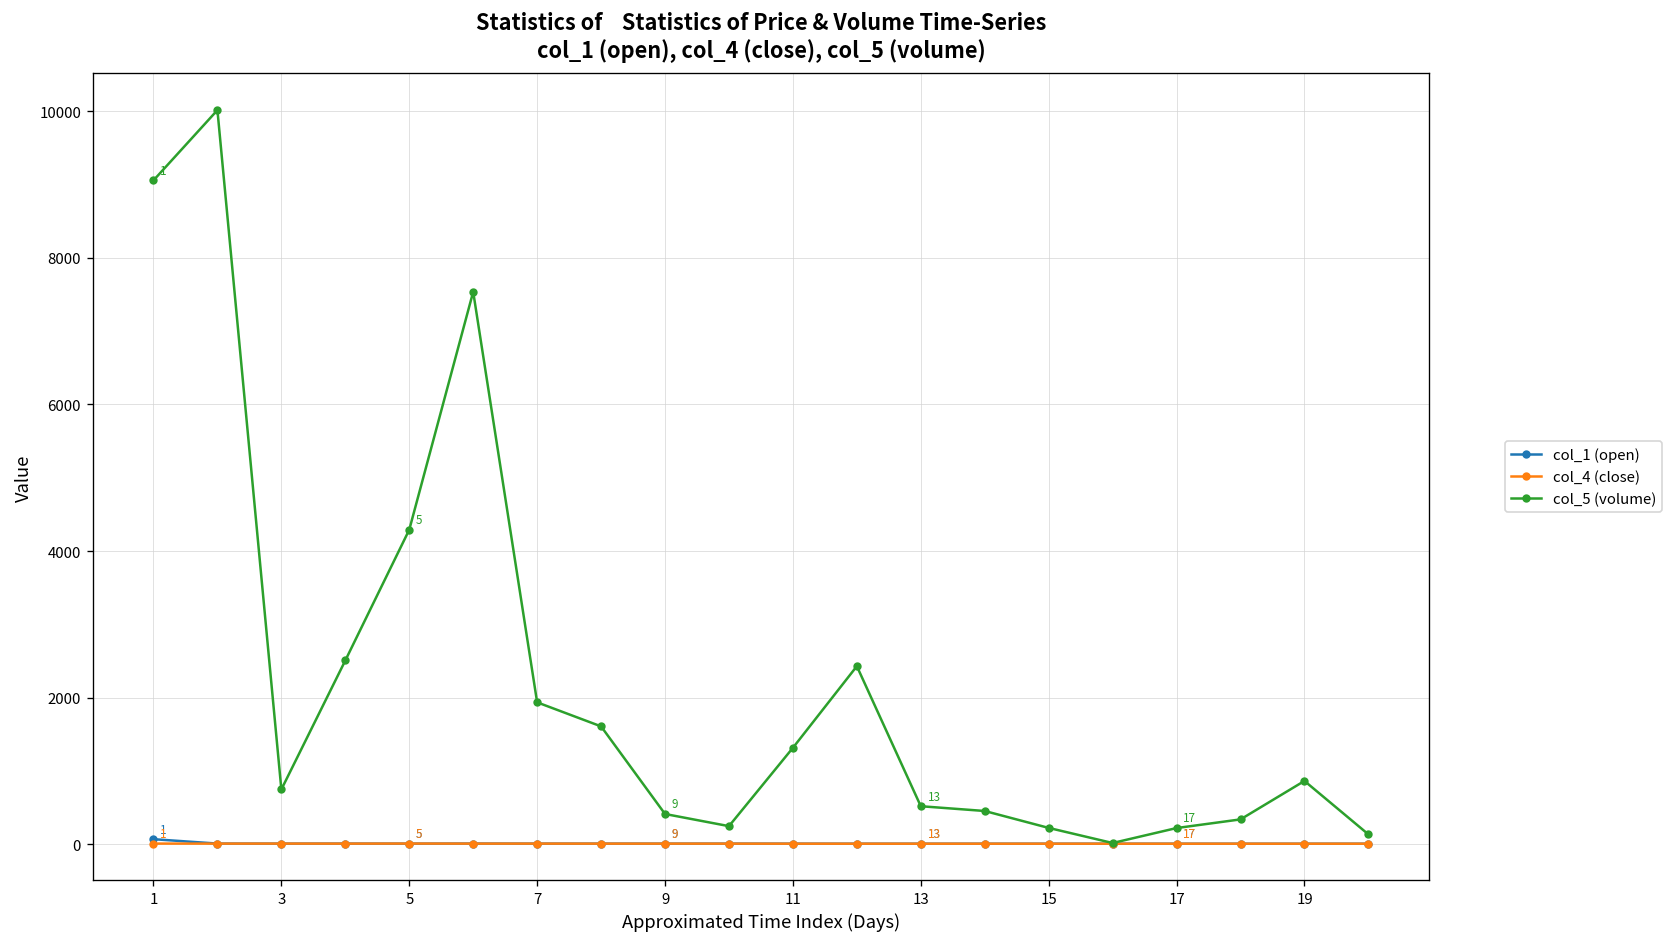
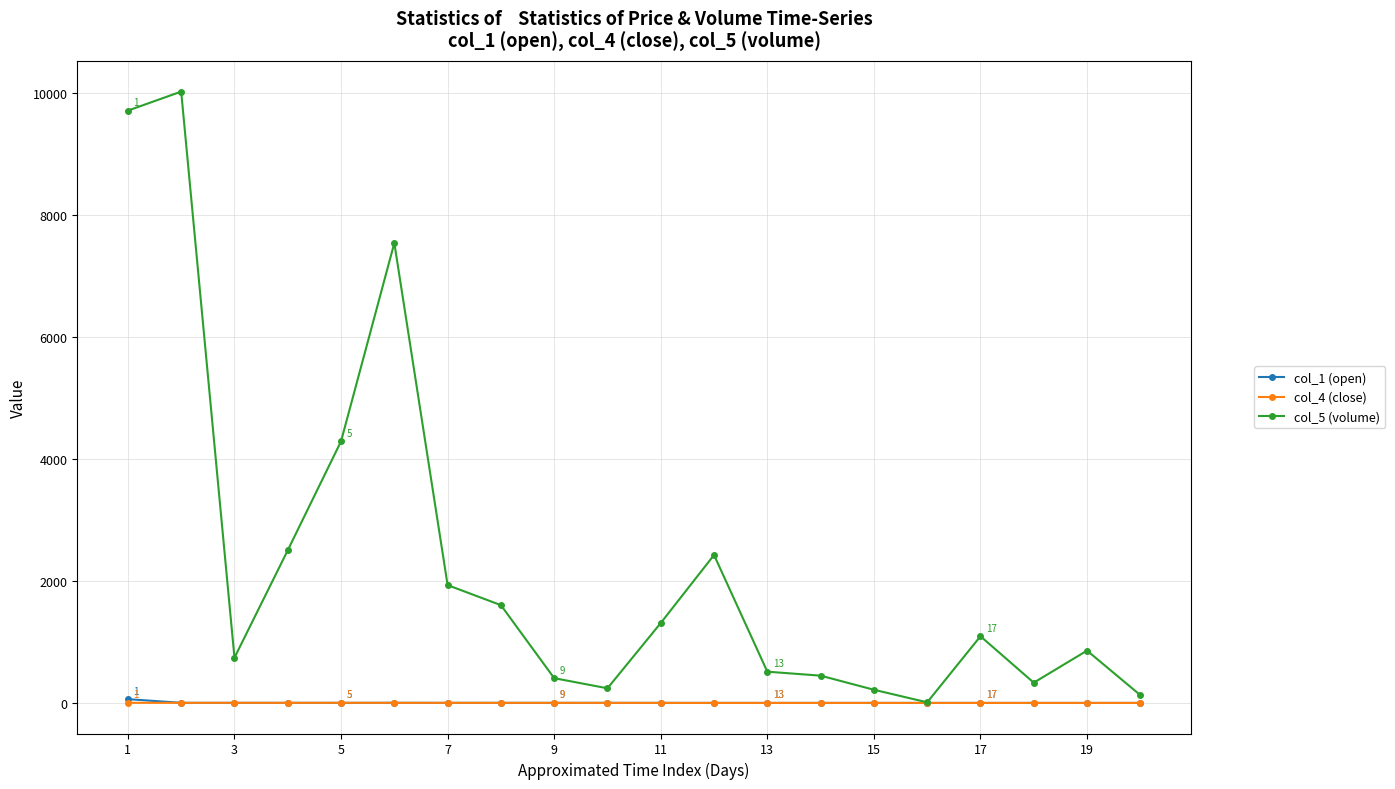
  {
    "col_4 (close)": {
      "1": 0
    },
    "col_5 (volume)": {
-     "1": 9100,
+     "1": 9700,
      "3": 700,
      "7": 1900,
      "11": 1300,
      "15": 200,
-     "17": 200,
+     "17": 1100,
      "19": 900
    }
  }
